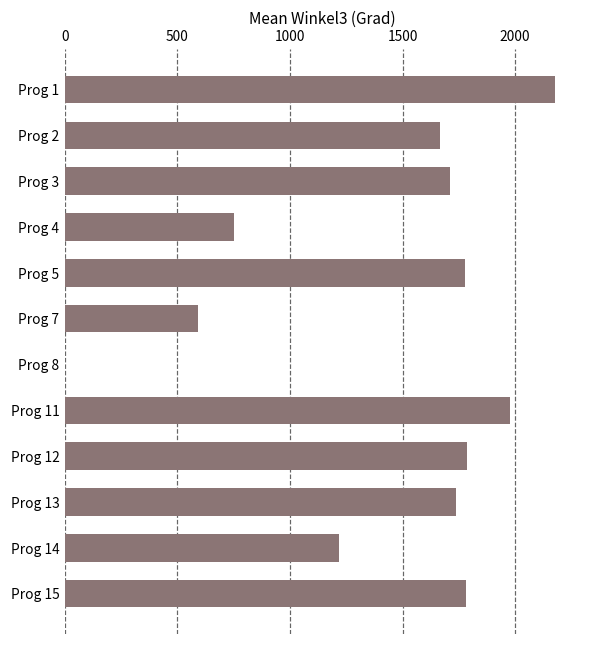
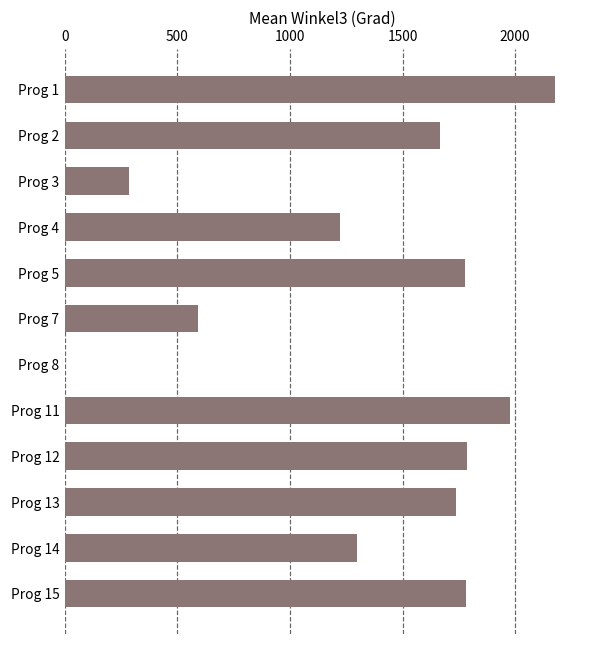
  {
    "Prog 1": 2180,
    "Prog 2": 1670,
-   "Prog 3": 1710,
-   "Prog 4": 750,
+   "Prog 3": 290,
+   "Prog 4": 1220,
    "Prog 5": 1780,
    "Prog 7": 590,
    "Prog 8": 0,
    "Prog 11": 1980,
    "Prog 12": 1790,
    "Prog 13": 1740,
-   "Prog 14": 1220,
+   "Prog 14": 1300,
    "Prog 15": 1780
  }
